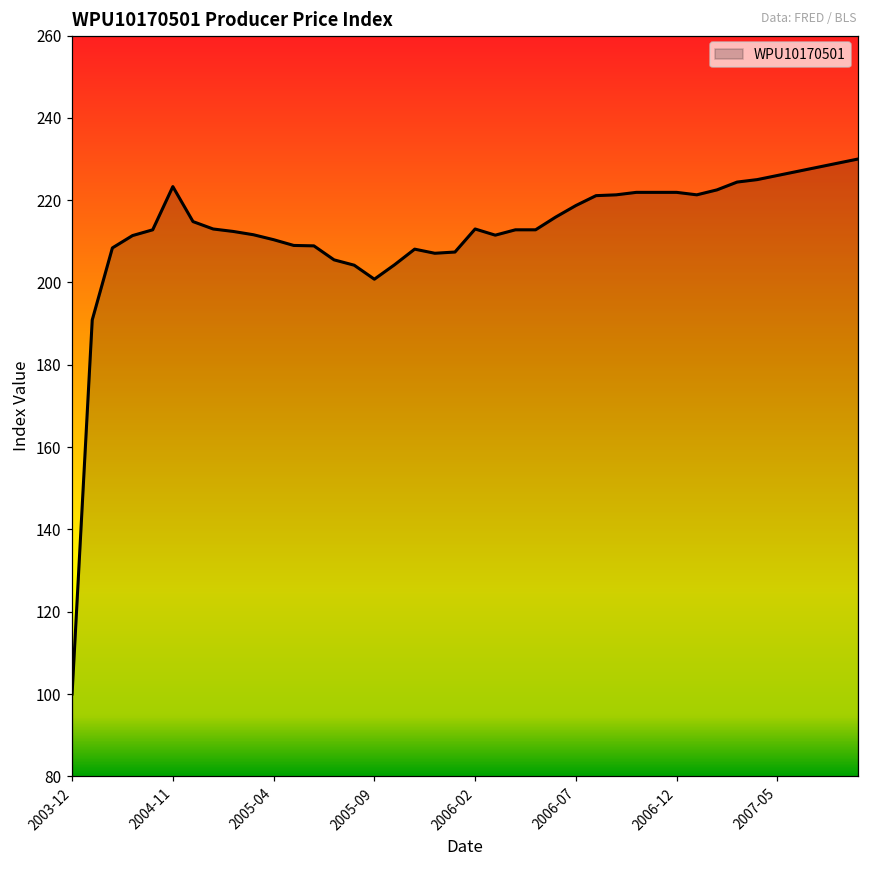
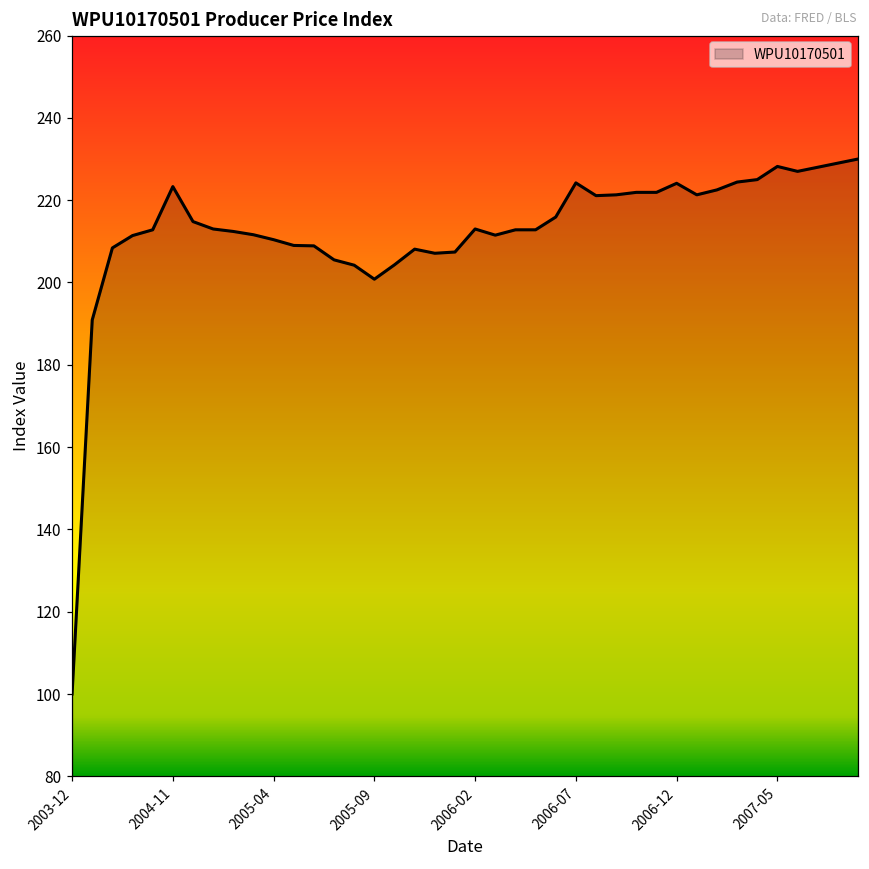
  {
    "2003-12": 100,
    "2004-11": 223,
    "2005-04": 210,
    "2005-09": 201,
    "2006-02": 213,
-   "2006-07": 219,
-   "2006-12": 222,
-   "2007-05": 226
+   "2006-07": 224,
+   "2006-12": 224,
+   "2007-05": 228
  }
